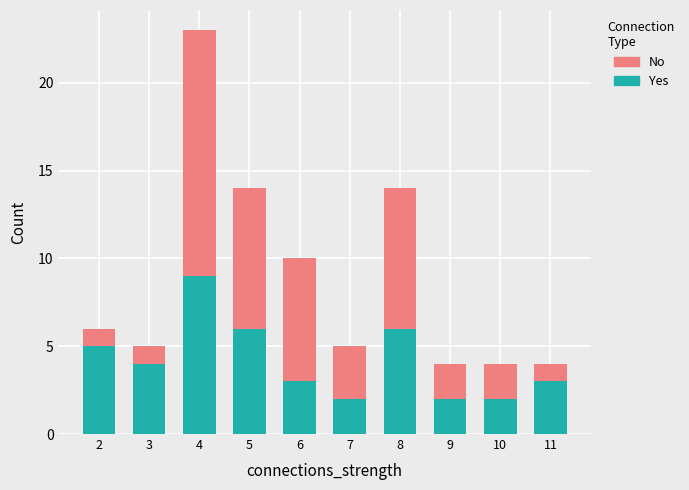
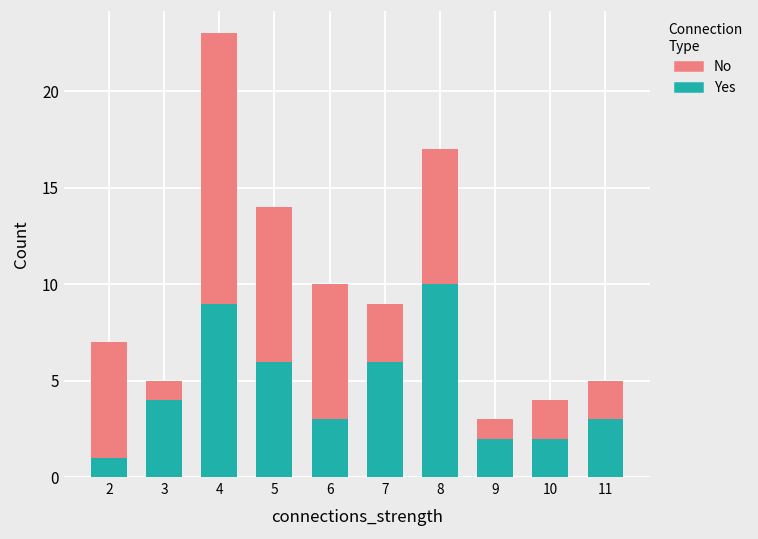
  {
    "Yes": {
-     "2": 5,
+     "2": 1,
      "3": 4,
      "4": 9,
      "5": 6,
      "6": 3,
-     "7": 2,
-     "8": 6,
+     "7": 6,
+     "8": 10,
      "9": 2,
      "10": 2,
      "11": 3
    },
    "No": {
-     "2": 1,
+     "2": 6,
      "3": 1,
      "4": 14,
      "5": 8,
      "6": 7,
      "7": 3,
-     "8": 8,
-     "9": 2,
+     "8": 7,
+     "9": 1,
      "10": 2,
-     "11": 1
+     "11": 2
    }
  }
